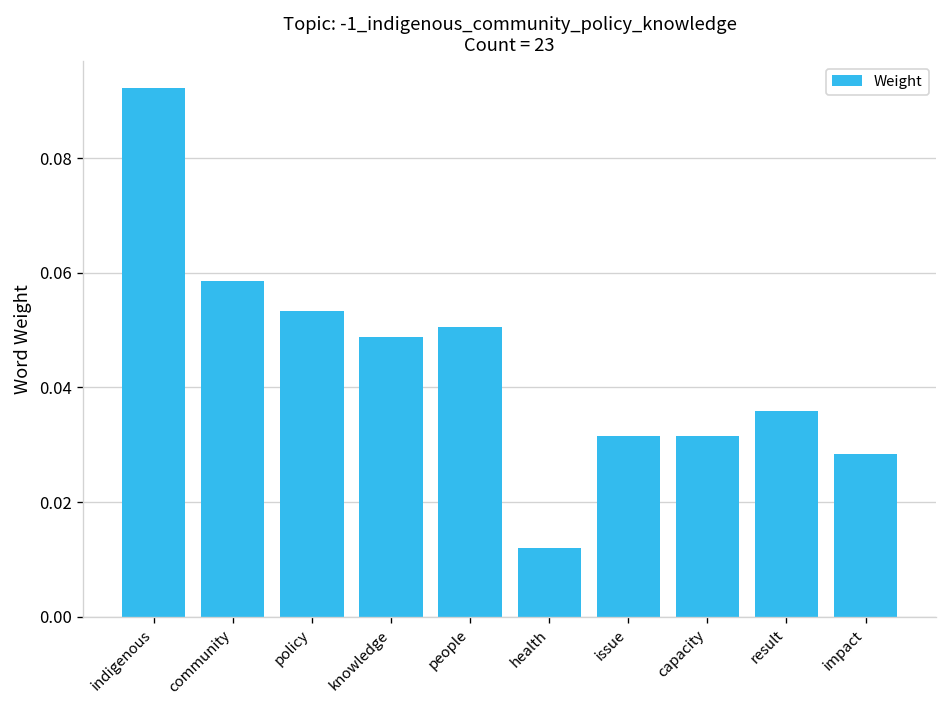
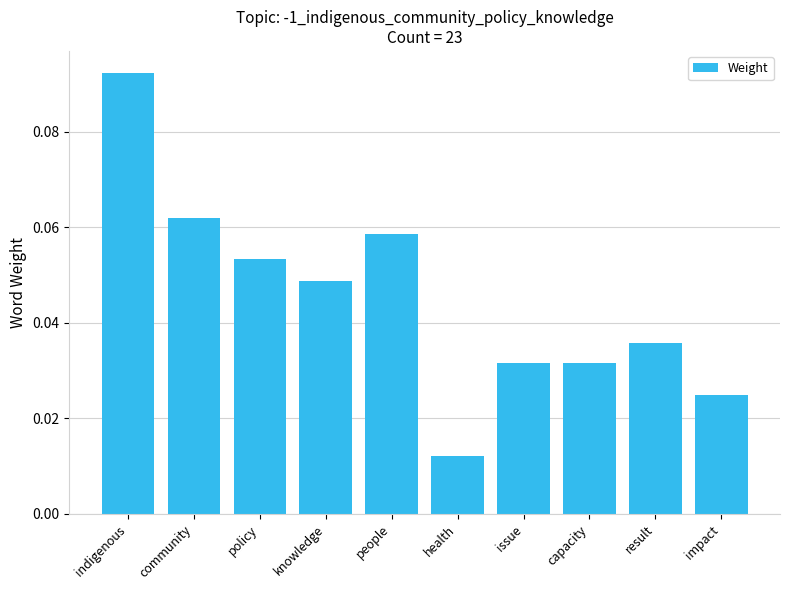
  {
    "indigenous": 0.092,
-   "community": 0.059,
+   "community": 0.062,
    "policy": 0.053,
    "knowledge": 0.049,
-   "people": 0.051,
+   "people": 0.059,
    "health": 0.012,
    "issue": 0.032,
    "capacity": 0.032,
    "result": 0.036,
-   "impact": 0.028
+   "impact": 0.025
  }
